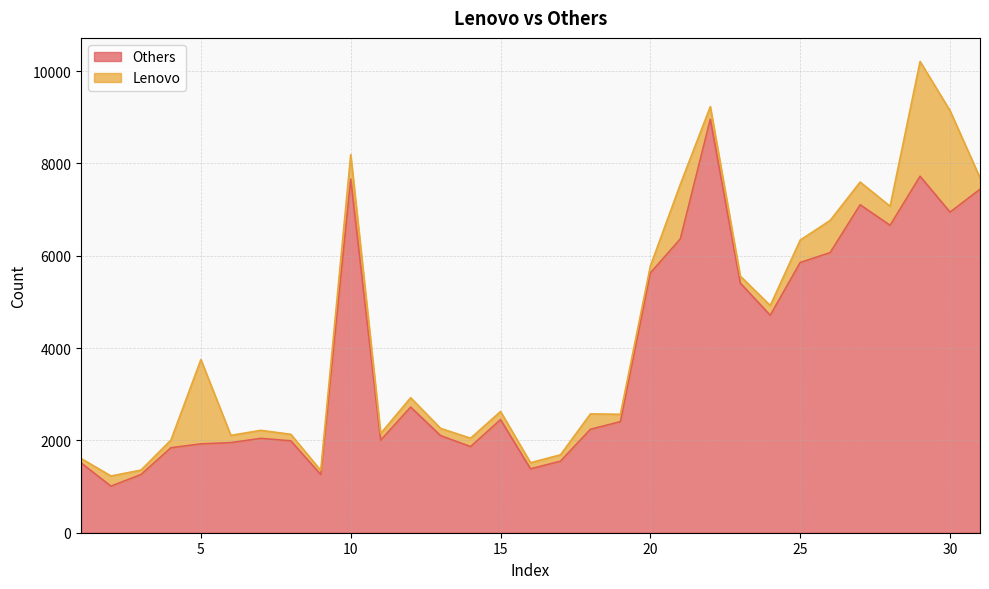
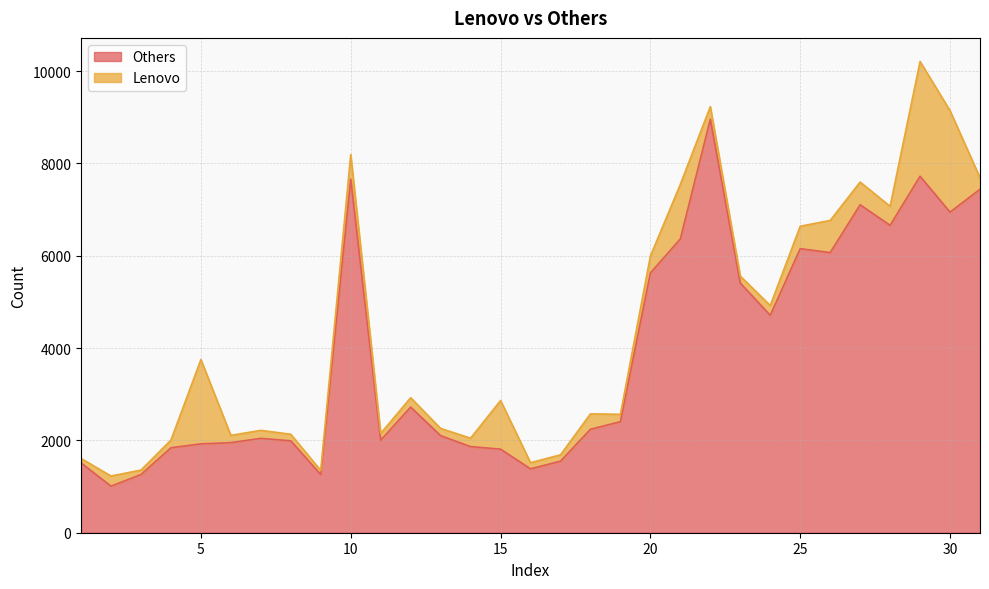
  {
    "Others": {
      "5": 1900,
      "10": 7700,
-     "15": 2500,
+     "15": 1800,
      "20": 5600,
-     "25": 5900,
+     "25": 6200,
      "30": 6900
    },
    "Lenovo": {
      "5": 1800,
      "10": 500,
-     "15": 200,
-     "20": 200,
+     "15": 1100,
+     "20": 400,
      "25": 500,
      "30": 2200
    }
  }
